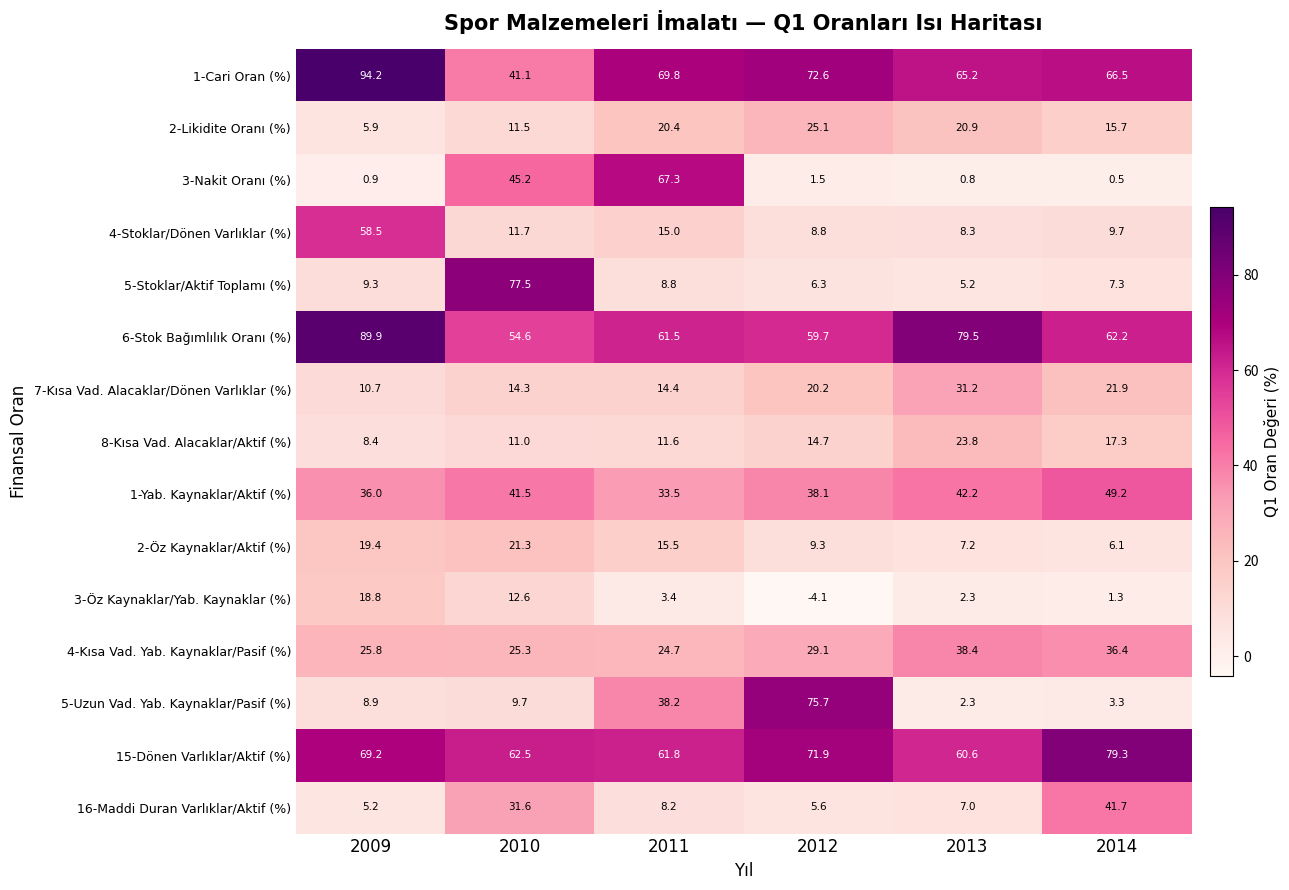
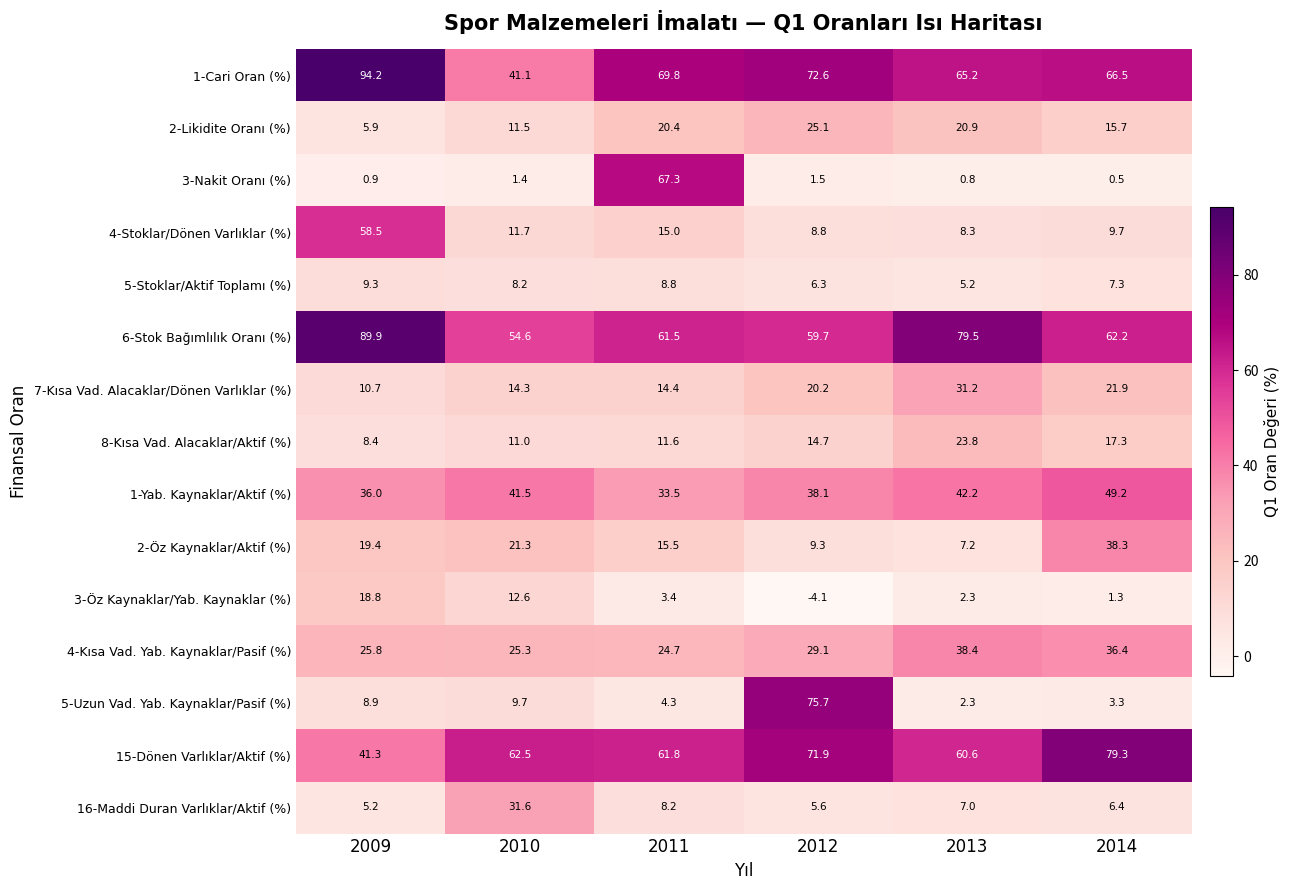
  {
    "1-Cari Oran (%)": {
      "2009": 94.2,
      "2010": 41.1,
      "2011": 69.8,
      "2012": 72.6,
      "2013": 65.2,
      "2014": 66.5
    },
    "2-Likidite Oranı (%)": {
      "2009": 5.9,
      "2010": 11.5,
      "2011": 20.4,
      "2012": 25.1,
      "2013": 20.9,
      "2014": 15.7
    },
    "3-Nakit Oranı (%)": {
      "2009": 0.9,
-     "2010": 45.2,
+     "2010": 1.4,
      "2011": 67.3,
      "2012": 1.5,
      "2013": 0.8,
      "2014": 0.5
    },
    "4-Stoklar/Dönen Varlıklar (%)": {
      "2009": 58.5,
      "2010": 11.7,
      "2011": 15.0,
      "2012": 8.8,
      "2013": 8.3,
      "2014": 9.7
    },
    "5-Stoklar/Aktif Toplamı (%)": {
      "2009": 9.3,
-     "2010": 77.5,
+     "2010": 8.2,
      "2011": 8.8,
      "2012": 6.3,
      "2013": 5.2,
      "2014": 7.3
    },
    "6-Stok Bağımlılık Oranı (%)": {
      "2009": 89.9,
      "2010": 54.6,
      "2011": 61.5,
      "2012": 59.7,
      "2013": 79.5,
      "2014": 62.2
    },
    "7-Kısa Vad. Alacaklar/Dönen Varlıklar (%)": {
      "2009": 10.7,
      "2010": 14.3,
      "2011": 14.4,
      "2012": 20.2,
      "2013": 31.2,
      "2014": 21.9
    },
    "8-Kısa Vad. Alacaklar/Aktif (%)": {
      "2009": 8.4,
      "2010": 11.0,
      "2011": 11.6,
      "2012": 14.7,
      "2013": 23.8,
      "2014": 17.3
    },
    "1-Yab. Kaynaklar/Aktif (%)": {
      "2009": 36.0,
      "2010": 41.5,
      "2011": 33.5,
      "2012": 38.1,
      "2013": 42.2,
      "2014": 49.2
    },
    "2-Öz Kaynaklar/Aktif (%)": {
      "2009": 19.4,
      "2010": 21.3,
      "2011": 15.5,
      "2012": 9.3,
      "2013": 7.2,
-     "2014": 6.1
+     "2014": 38.3
    },
    "3-Öz Kaynaklar/Yab. Kaynaklar (%)": {
      "2009": 18.8,
      "2010": 12.6,
      "2011": 3.4,
      "2012": -4.1,
      "2013": 2.3,
      "2014": 1.3
    },
    "4-Kısa Vad. Yab. Kaynaklar/Pasif (%)": {
      "2009": 25.8,
      "2010": 25.3,
      "2011": 24.7,
      "2012": 29.1,
      "2013": 38.4,
      "2014": 36.4
    },
    "5-Uzun Vad. Yab. Kaynaklar/Pasif (%)": {
      "2009": 8.9,
      "2010": 9.7,
-     "2011": 38.2,
+     "2011": 4.3,
      "2012": 75.7,
      "2013": 2.3,
      "2014": 3.3
    },
    "15-Dönen Varlıklar/Aktif (%)": {
-     "2009": 69.2,
+     "2009": 41.3,
      "2010": 62.5,
      "2011": 61.8,
      "2012": 71.9,
      "2013": 60.6,
      "2014": 79.3
    },
    "16-Maddi Duran Varlıklar/Aktif (%)": {
      "2009": 5.2,
      "2010": 31.6,
      "2011": 8.2,
      "2012": 5.6,
      "2013": 7.0,
-     "2014": 41.7
+     "2014": 6.4
    }
  }
